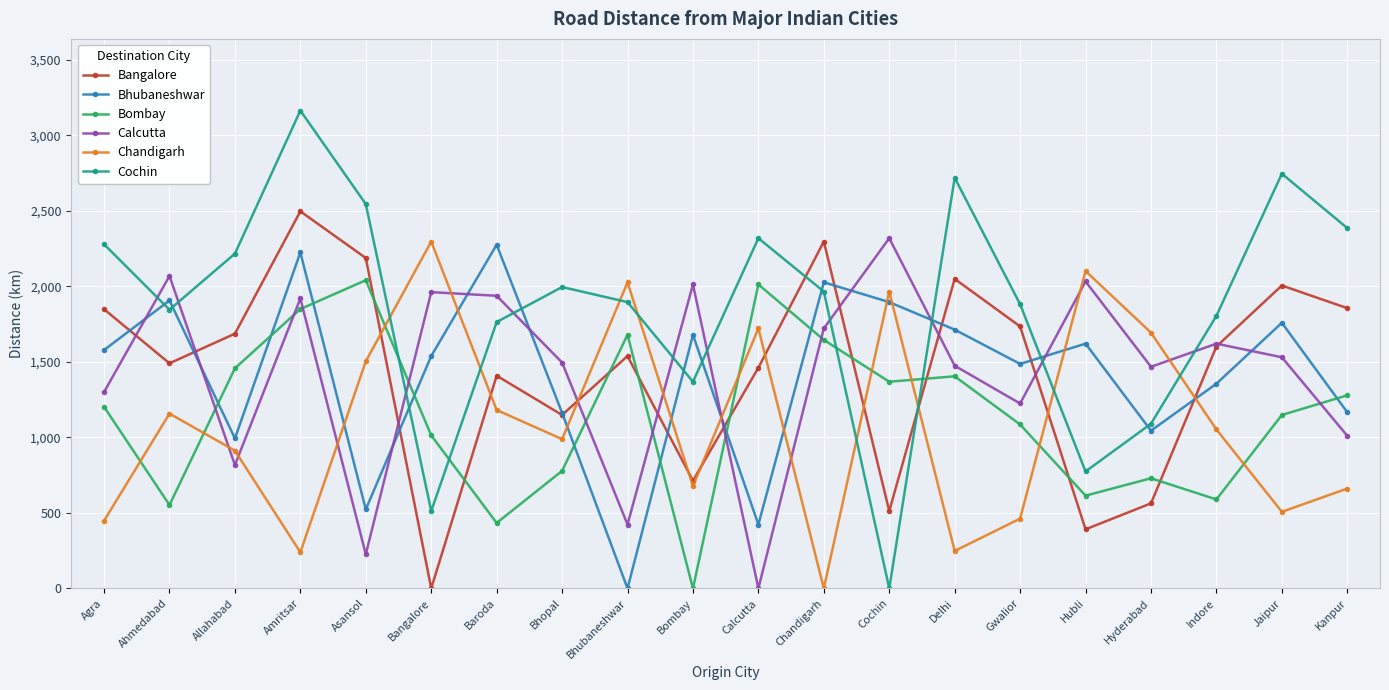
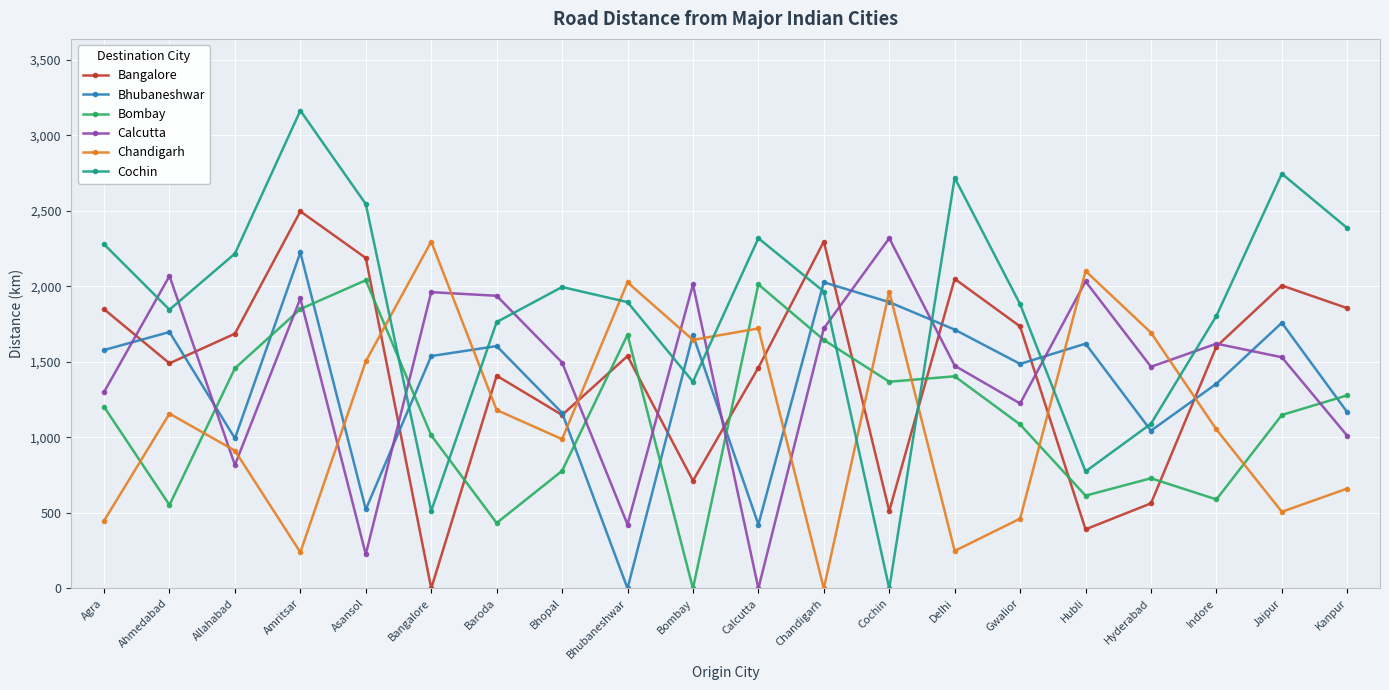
  {
    "Bangalore": {
      "Agra": "1,850",
      "Ahmedabad": "1,490",
      "Allahabad": "1,690",
      "Amritsar": "2,500",
      "Asansol": "2,190",
      "Bangalore": "0",
      "Baroda": "1,410",
      "Bhubaneshwar": "1,540",
      "Bombay": "710",
      "Calcutta": "1,460",
      "Chandigarh": "2,300",
      "Cochin": "510",
      "Delhi": "2,050",
      "Gwalior": "1,730",
      "Hubli": "390",
      "Hyderabad": "560",
      "Indore": "1,600",
      "Jaipur": "2,010",
      "Kanpur": "1,860"
    },
    "Bhubaneshwar": {
      "Agra": "1,580",
-     "Ahmedabad": "1,910",
+     "Ahmedabad": "1,700",
      "Allahabad": "990",
      "Amritsar": "2,220",
      "Asansol": "520",
      "Bangalore": "1,540",
-     "Baroda": "2,280",
+     "Baroda": "1,600",
      "Bhubaneshwar": "0",
      "Bombay": "1,680",
      "Calcutta": "420",
      "Chandigarh": "2,030",
      "Cochin": "1,900",
      "Delhi": "1,710",
      "Gwalior": "1,490",
      "Hubli": "1,620",
      "Hyderabad": "1,040",
      "Indore": "1,360",
      "Jaipur": "1,760",
      "Kanpur": "1,170"
    },
    "Calcutta": {
      "Agra": "1,300",
      "Ahmedabad": "2,070",
      "Allahabad": "820",
      "Amritsar": "1,920",
      "Asansol": "230",
      "Bangalore": "1,960",
      "Baroda": "1,940",
      "Bhopal": "1,500",
      "Bhubaneshwar": "420",
      "Bombay": "2,010",
      "Calcutta": "0",
      "Chandigarh": "1,720",
      "Cochin": "2,320",
      "Delhi": "1,470",
      "Gwalior": "1,220",
      "Hubli": "2,030",
      "Hyderabad": "1,470",
      "Indore": "1,620",
      "Jaipur": "1,530",
      "Kanpur": "1,010"
    },
    "Chandigarh": {
      "Agra": "450",
      "Ahmedabad": "1,160",
      "Allahabad": "910",
      "Amritsar": "240",
      "Asansol": "1,500",
      "Bangalore": "2,300",
      "Baroda": "1,180",
      "Bhopal": "990",
      "Bhubaneshwar": "2,030",
-     "Bombay": "680",
+     "Bombay": "1,650",
      "Calcutta": "1,720",
      "Chandigarh": "0",
      "Cochin": "1,970",
      "Delhi": "250",
      "Gwalior": "460",
      "Hubli": "2,100",
      "Hyderabad": "1,690",
      "Indore": "1,050",
      "Jaipur": "510",
      "Kanpur": "660"
    }
  }
